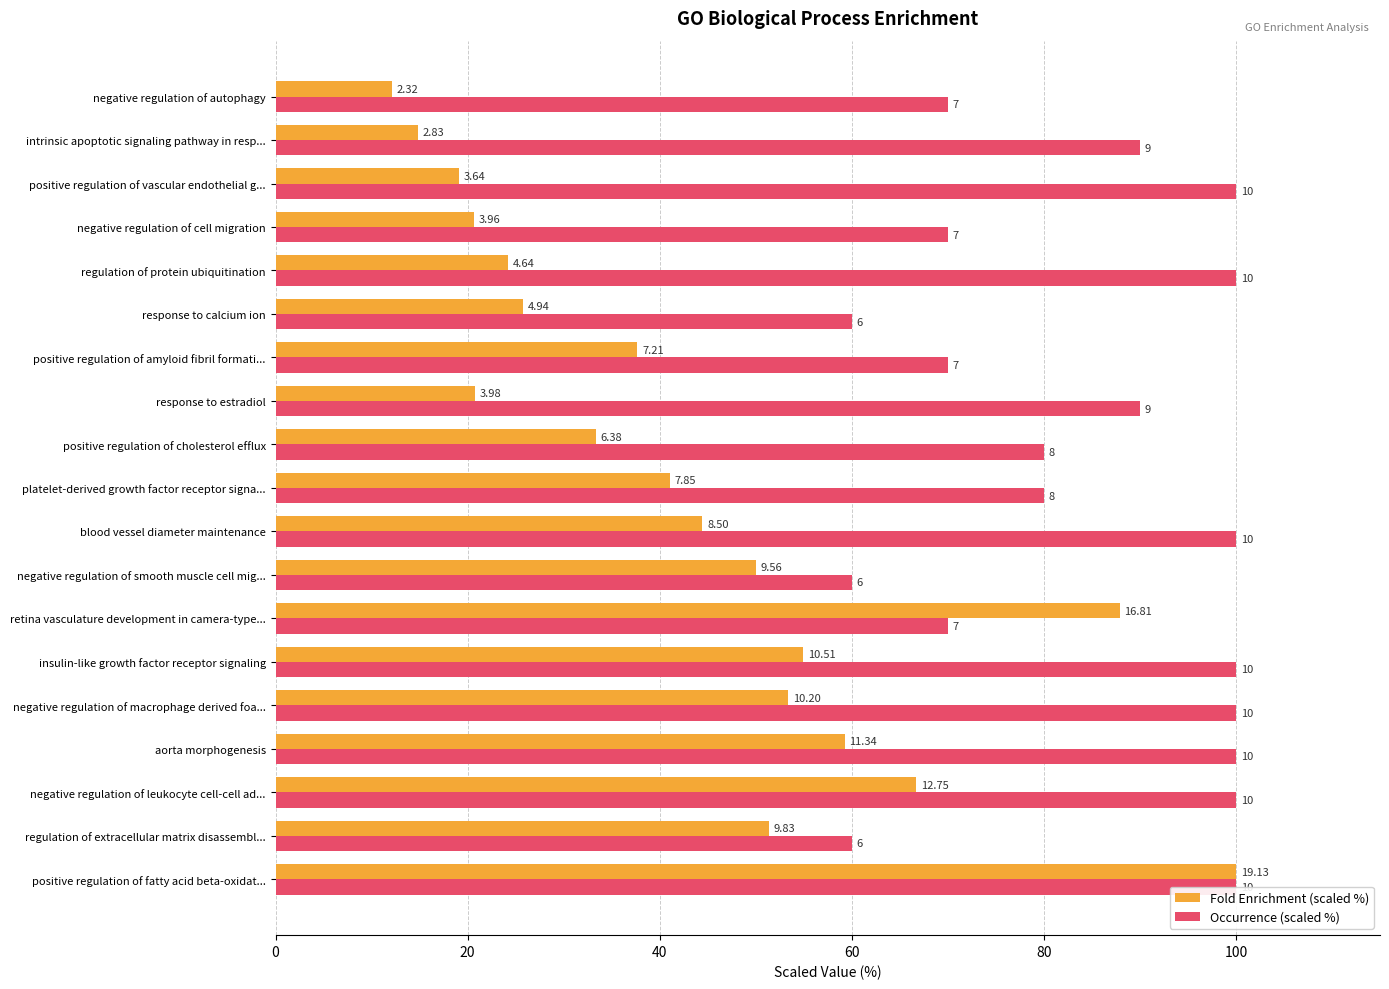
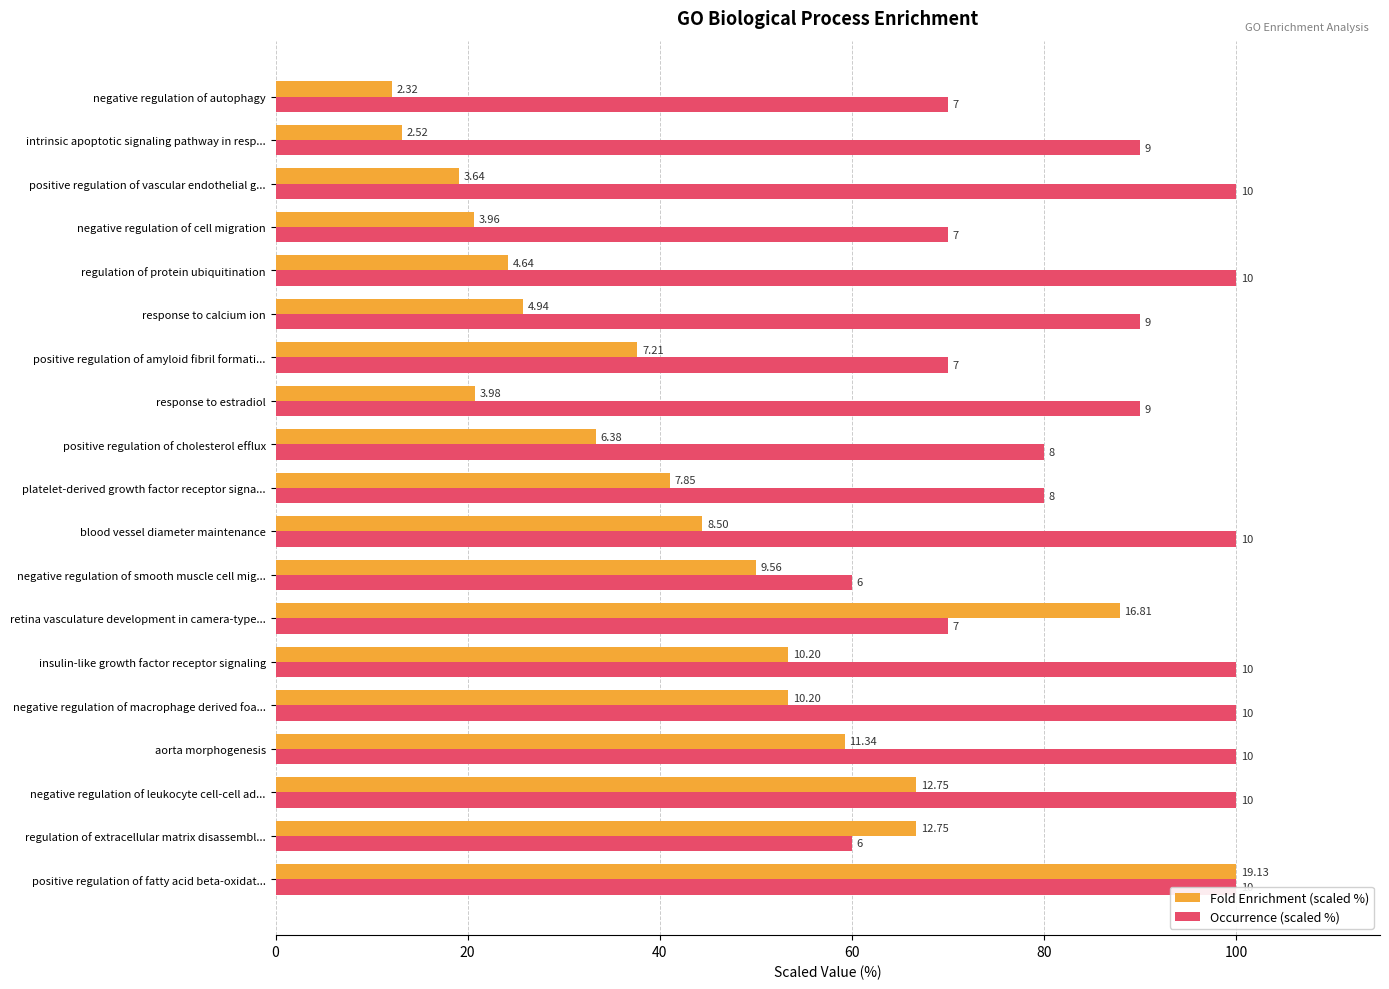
  {
    "Fold Enrichment (scaled %)": {
-     "intrinsic apoptotic signaling pathway in resp...": 2.83,
-     "insulin-like growth factor receptor signaling": 10.51,
-     "regulation of extracellular matrix disassembl...": 9.83
+     "intrinsic apoptotic signaling pathway in resp...": 2.52,
+     "insulin-like growth factor receptor signaling": 10.20,
+     "regulation of extracellular matrix disassembl...": 12.75
    },
    "Occurrence (scaled %)": {
-     "response to calcium ion": 6
+     "response to calcium ion": 9
    }
  }
